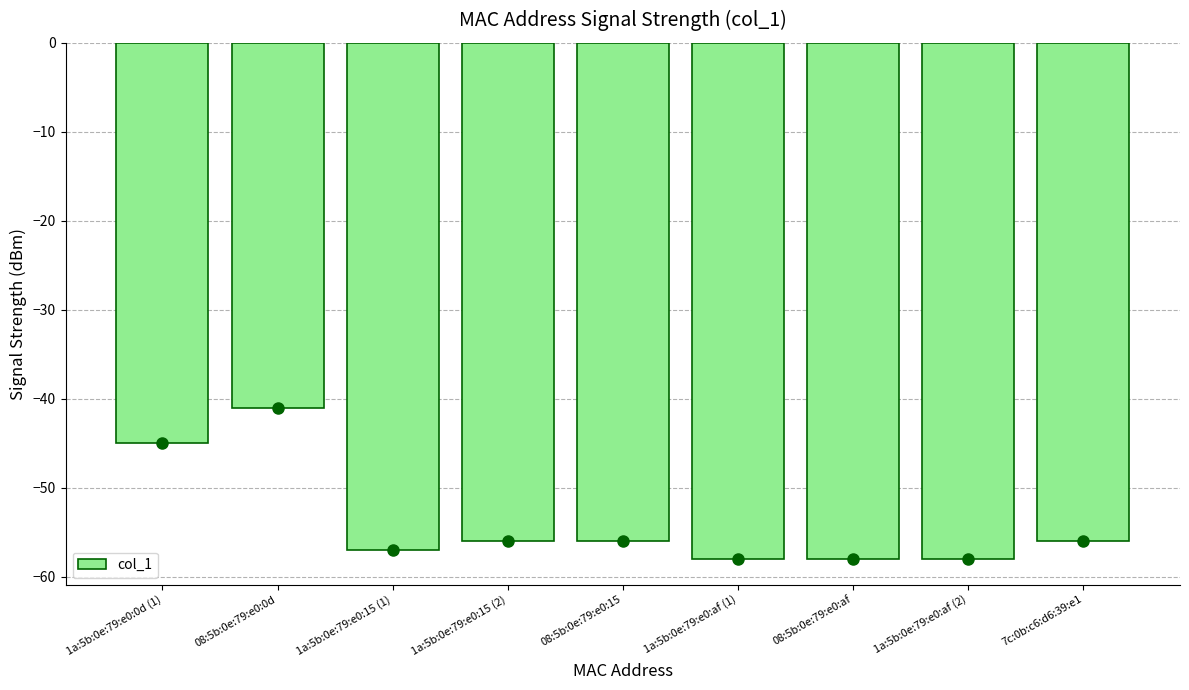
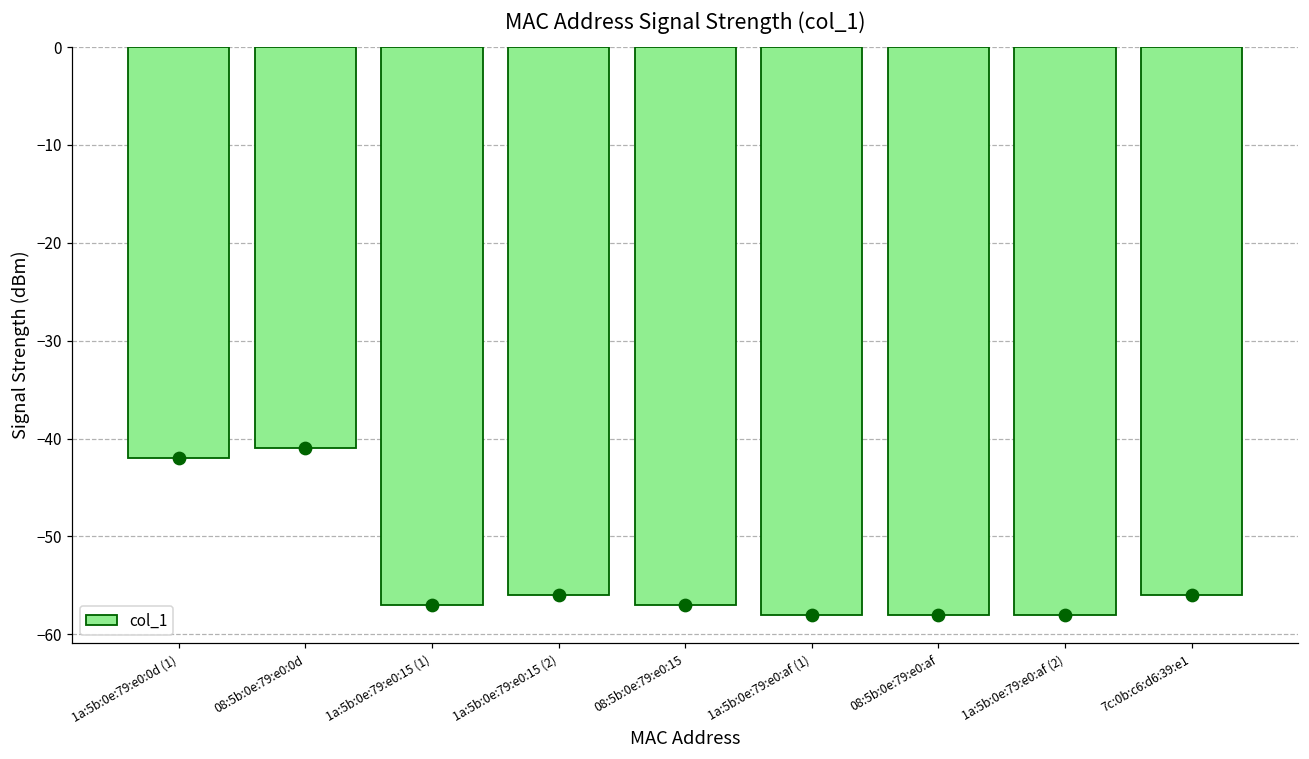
  {
-   "1a:5b:0e:79:e0:0d (1)": -45,
+   "1a:5b:0e:79:e0:0d (1)": -42,
    "08:5b:0e:79:e0:0d": -41,
    "1a:5b:0e:79:e0:15 (1)": -57,
    "1a:5b:0e:79:e0:15 (2)": -56,
-   "08:5b:0e:79:e0:15": -56,
+   "08:5b:0e:79:e0:15": -57,
    "1a:5b:0e:79:e0:af (1)": -58,
    "08:5b:0e:79:e0:af": -58,
    "1a:5b:0e:79:e0:af (2)": -58,
    "7c:0b:c6:d6:39:e1": -56
  }
